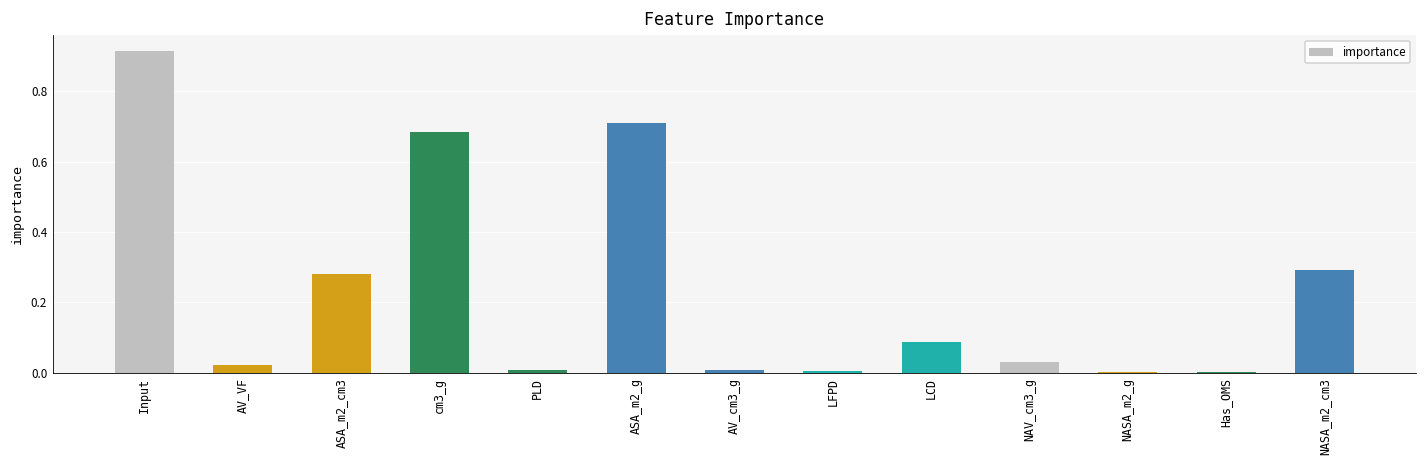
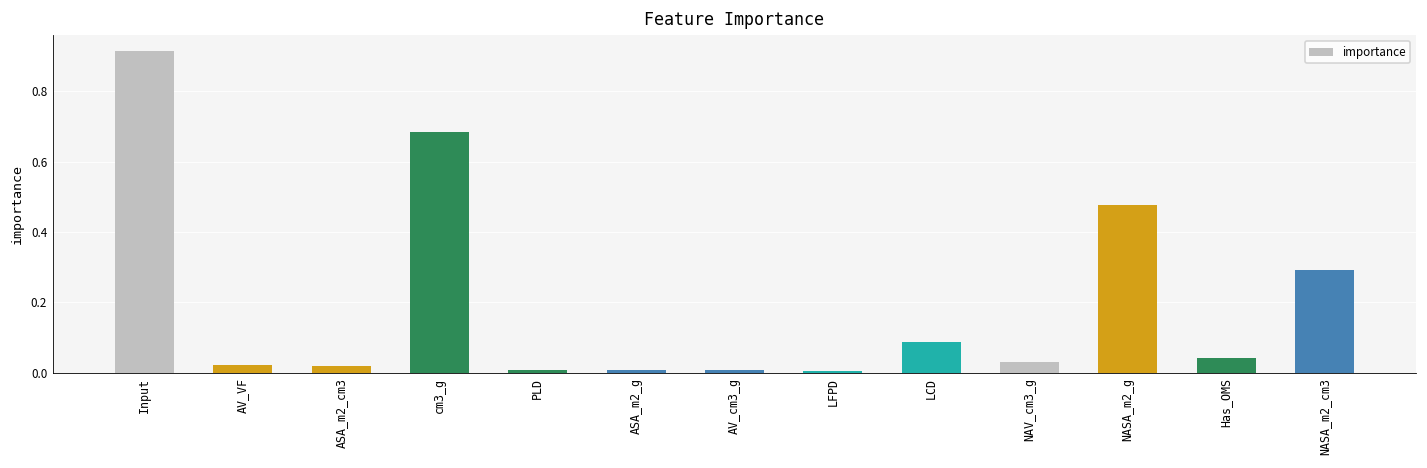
  {
    "Input": 0.91,
    "AV_VF": 0.02,
-   "ASA_m2_cm3": 0.28,
+   "ASA_m2_cm3": 0.02,
    "cm3_g": 0.68,
-   "ASA_m2_g": 0.71,
+   "ASA_m2_g": 0.01,
    "LCD": 0.09,
    "NAV_cm3_g": 0.03,
-   "NASA_m2_g": 0.00,
-   "Has_OMS": 0.00,
+   "NASA_m2_g": 0.48,
+   "Has_OMS": 0.04,
    "NASA_m2_cm3": 0.29
  }
